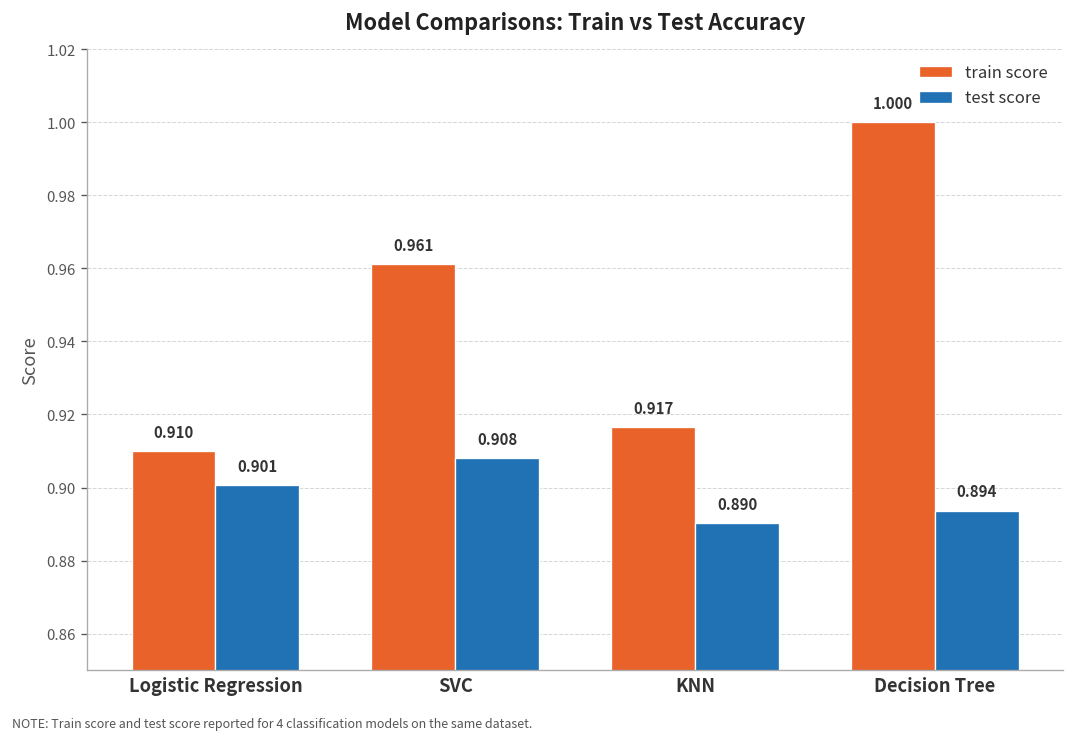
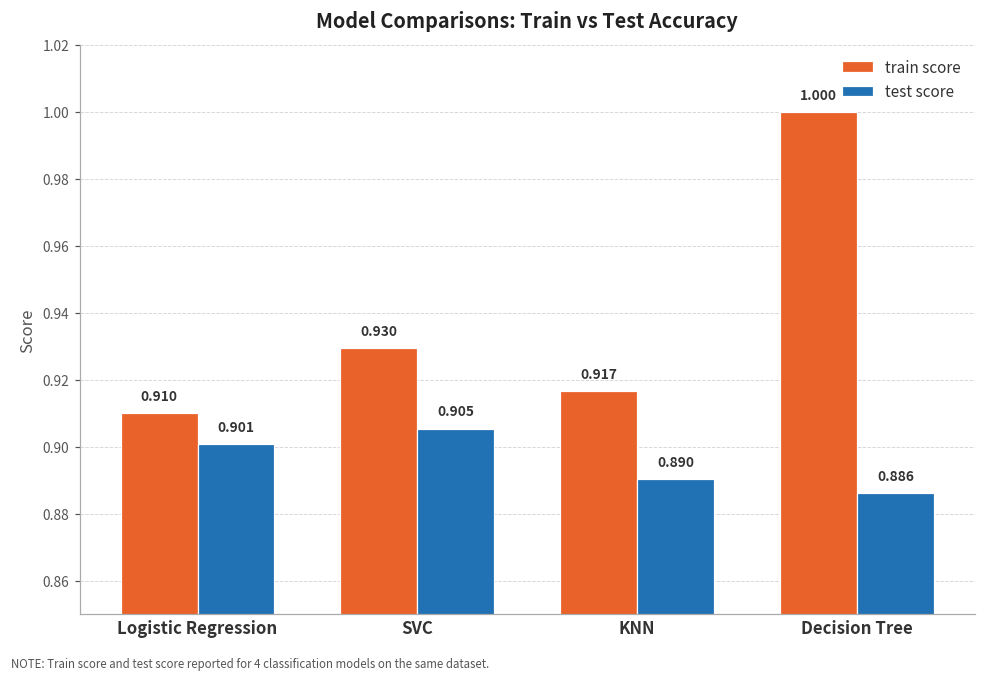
  {
    "train score": {
      "Logistic Regression": 0.910,
-     "SVC": 0.961,
+     "SVC": 0.930,
      "KNN": 0.917,
      "Decision Tree": 1.000
    },
    "test score": {
      "Logistic Regression": 0.901,
-     "SVC": 0.908,
+     "SVC": 0.905,
      "KNN": 0.890,
-     "Decision Tree": 0.894
+     "Decision Tree": 0.886
    }
  }
